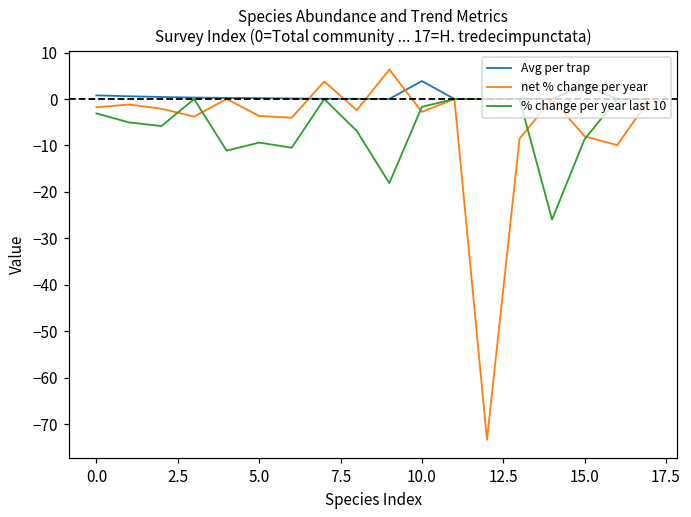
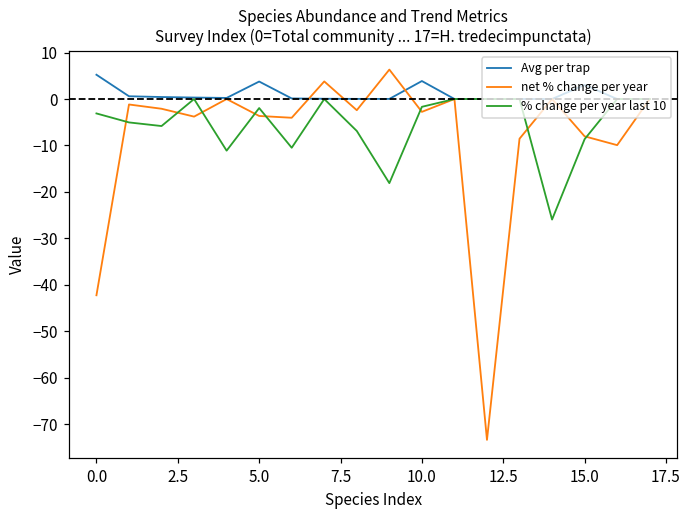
  {
    "Avg per trap": {
-     "0.0": 1,
-     "5.0": 0,
+     "0.0": 5,
+     "5.0": 4,
      "10.0": 4
    },
    "net % change per year": {
-     "0.0": -2,
+     "0.0": -42,
      "5.0": -4,
      "10.0": -3,
      "15.0": -8
    },
    "% change per year last 10": {
      "0.0": -3,
-     "5.0": -9,
+     "5.0": -2,
      "10.0": -2,
      "15.0": -9
    }
  }
